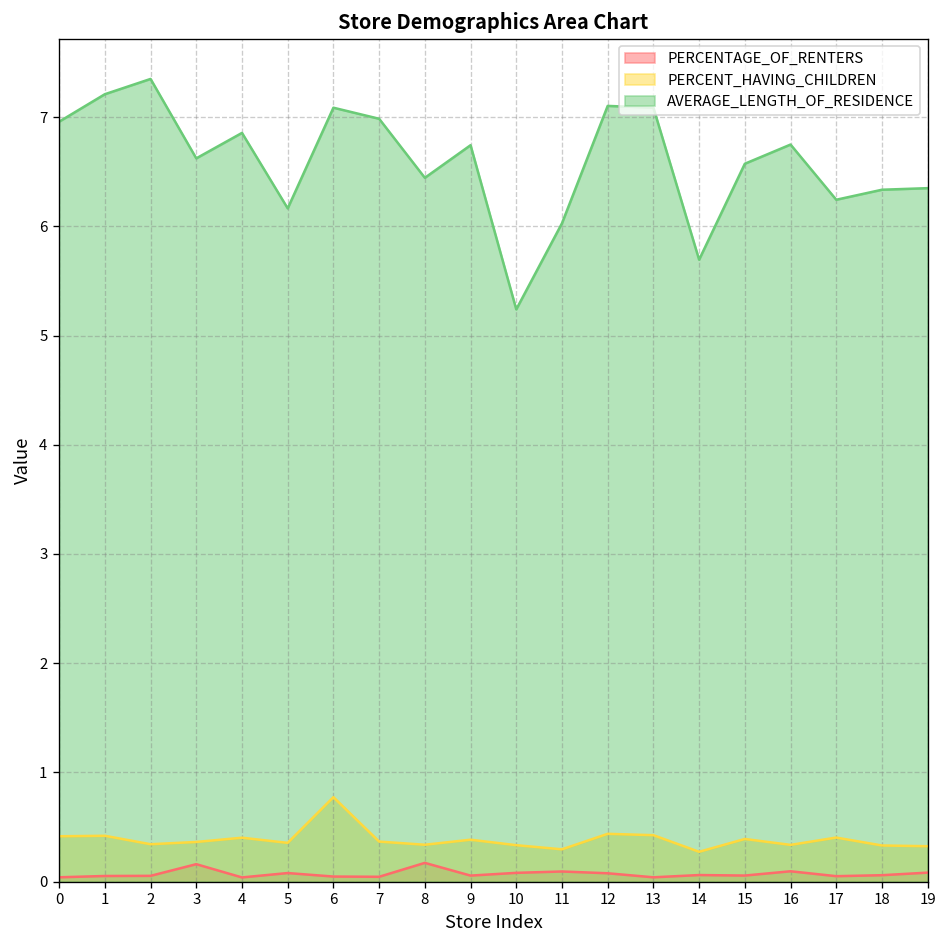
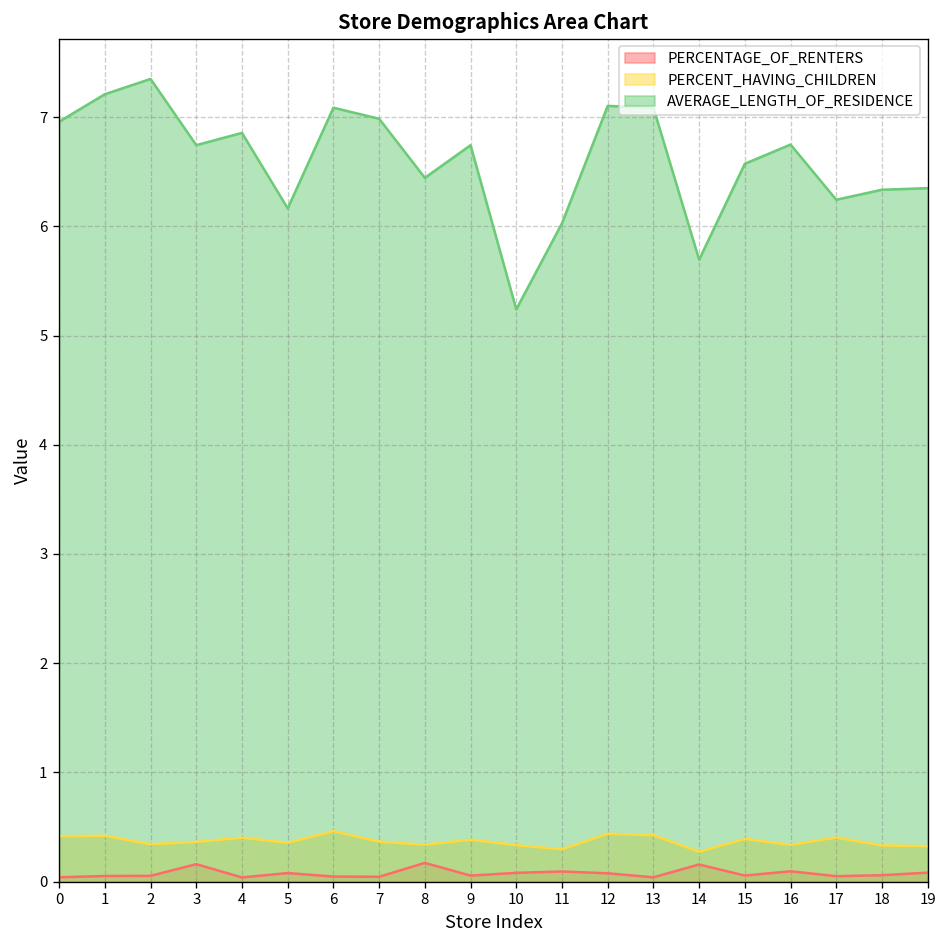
  {
    "PERCENTAGE_OF_RENTERS": {
      "0": 0.0,
      "1": 0.1,
      "2": 0.1,
      "3": 0.2,
      "4": 0.0,
      "5": 0.1,
      "6": 0.0,
      "7": 0.0,
      "8": 0.2,
      "9": 0.1,
      "10": 0.1,
      "11": 0.1,
      "12": 0.1,
      "13": 0.0,
-     "14": 0.1,
+     "14": 0.2,
      "15": 0.1,
      "16": 0.1,
      "17": 0.1,
      "18": 0.1,
      "19": 0.1
    },
    "PERCENT_HAVING_CHILDREN": {
      "0": 0.4,
      "1": 0.4,
      "2": 0.3,
      "3": 0.4,
      "4": 0.4,
      "5": 0.4,
-     "6": 0.8,
+     "6": 0.5,
      "7": 0.4,
      "8": 0.3,
      "9": 0.4,
      "10": 0.3,
      "11": 0.3,
      "12": 0.4,
      "13": 0.4,
      "14": 0.3,
      "15": 0.4,
      "16": 0.3,
      "17": 0.4,
      "18": 0.3,
      "19": 0.3
    },
    "AVERAGE_LENGTH_OF_RESIDENCE": {
      "0": 7.0,
      "1": 7.2,
      "2": 7.3,
-     "3": 6.6,
+     "3": 6.7,
      "4": 6.9,
      "5": 6.2,
      "6": 7.1,
      "7": 7.0,
      "8": 6.4,
      "9": 6.7,
      "10": 5.2,
      "11": 6.0,
      "12": 7.1,
      "14": 5.7,
      "15": 6.6,
      "16": 6.7,
      "17": 6.2,
      "18": 6.3,
      "19": 6.3
    }
  }
